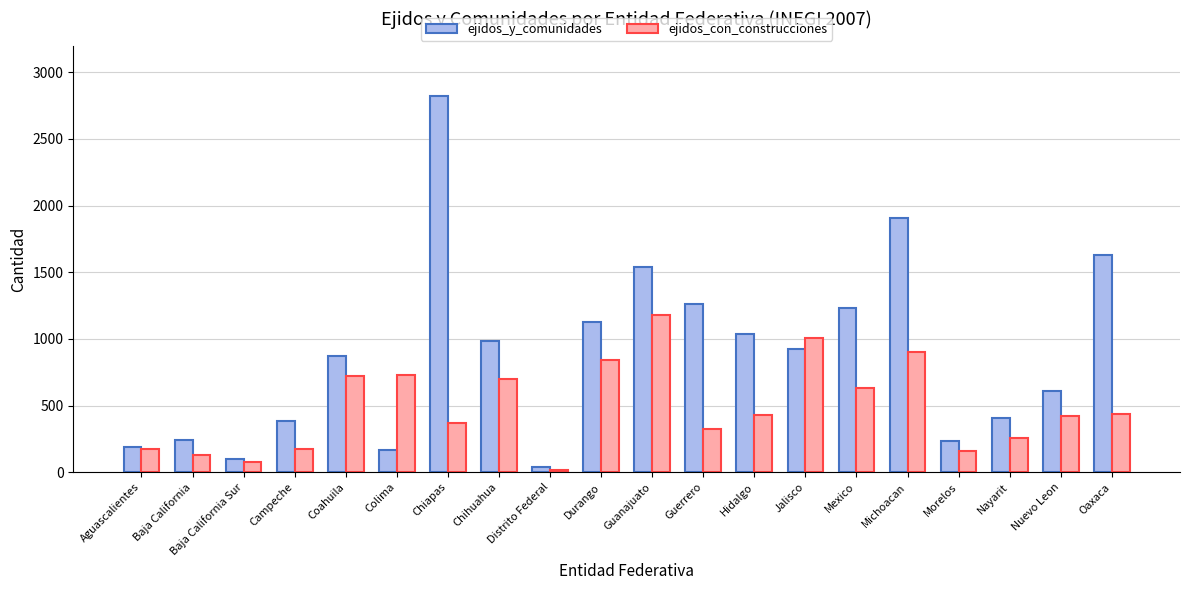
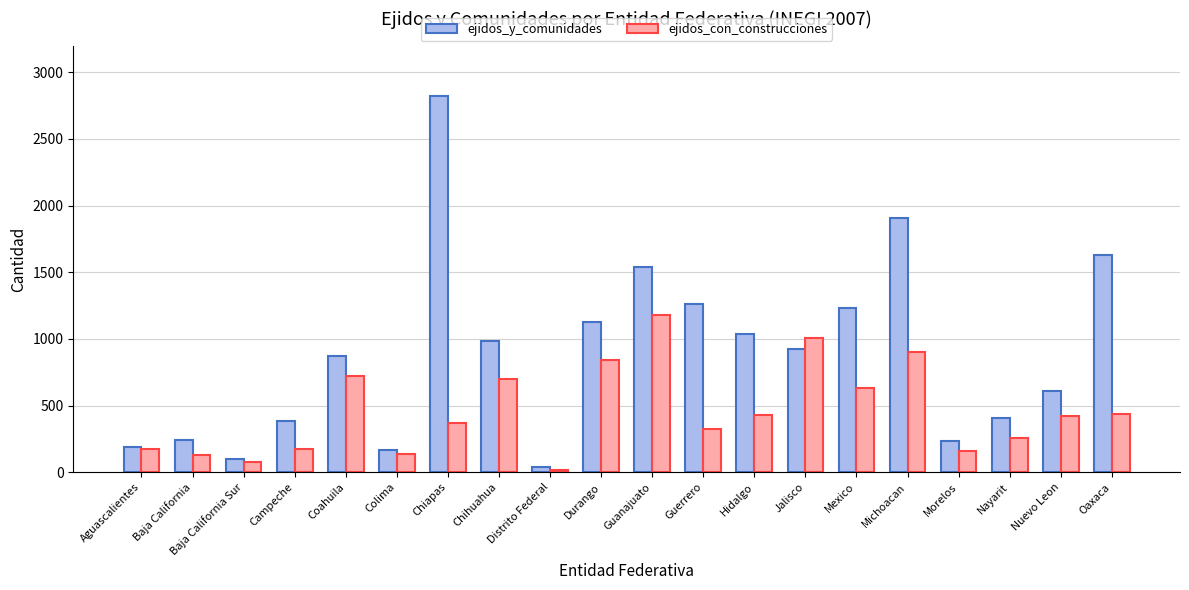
  {
    "ejidos_y_comunidades": {
      "Aguascalientes": 190,
      "Baja California": 240,
      "Baja California Sur": 100,
      "Campeche": 390,
      "Coahuila": 880,
      "Colima": 170,
      "Chiapas": 2820,
      "Chihuahua": 990,
      "Distrito Federal": 40,
      "Durango": 1120,
      "Guanajuato": 1540,
      "Guerrero": 1260,
      "Hidalgo": 1040,
      "Jalisco": 920,
      "Mexico": 1230,
      "Michoacan": 1910,
      "Morelos": 230,
      "Nayarit": 400,
      "Nuevo Leon": 610,
      "Oaxaca": 1630
    },
    "ejidos_con_construcciones": {
      "Aguascalientes": 180,
      "Baja California": 130,
      "Baja California Sur": 80,
      "Campeche": 180,
      "Coahuila": 720,
-     "Colima": 730,
+     "Colima": 140,
      "Chiapas": 370,
      "Chihuahua": 700,
      "Distrito Federal": 20,
      "Durango": 840,
      "Guanajuato": 1180,
      "Guerrero": 330,
      "Hidalgo": 430,
      "Jalisco": 1010,
      "Mexico": 630,
      "Michoacan": 900,
      "Morelos": 160,
      "Nayarit": 260,
      "Nuevo Leon": 420,
      "Oaxaca": 430
    }
  }
